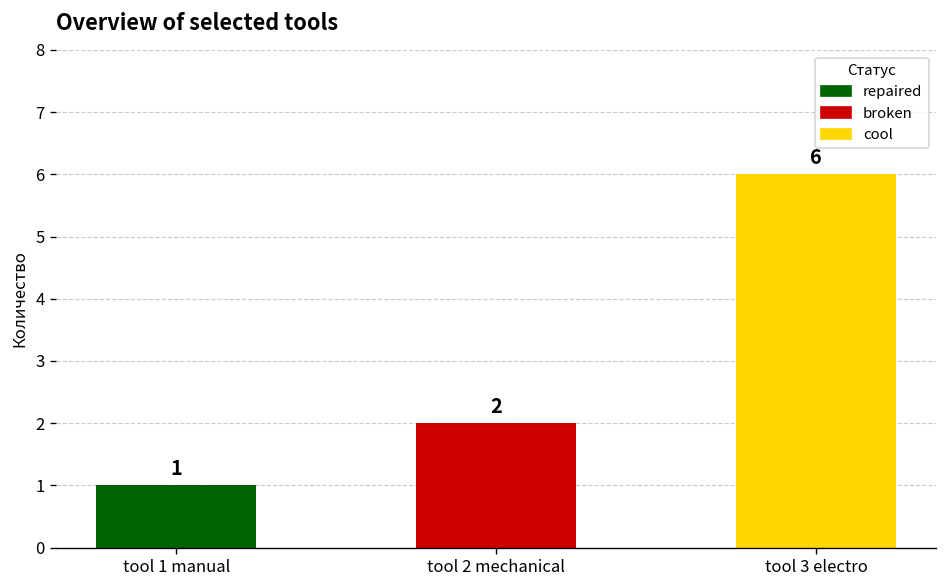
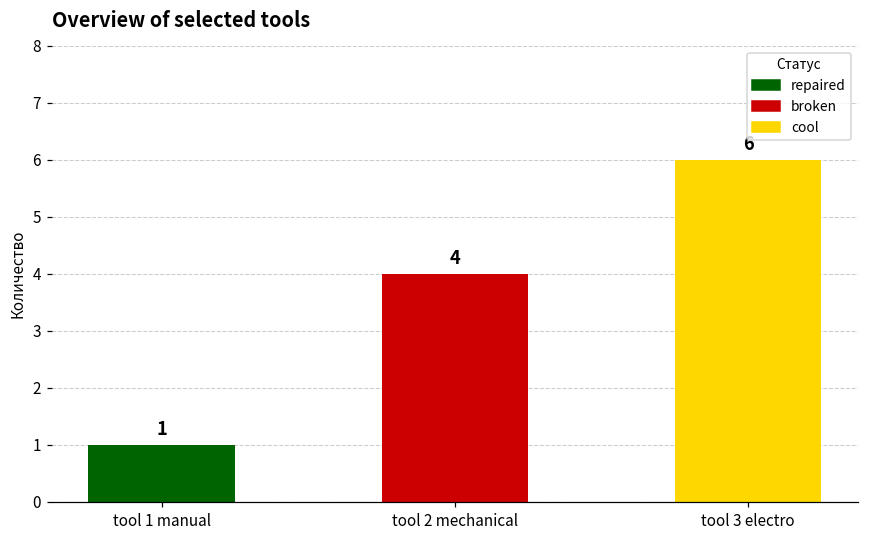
  {
    "tool 1 manual": 1,
-   "tool 2 mechanical": 2
+   "tool 2 mechanical": 4
  }
